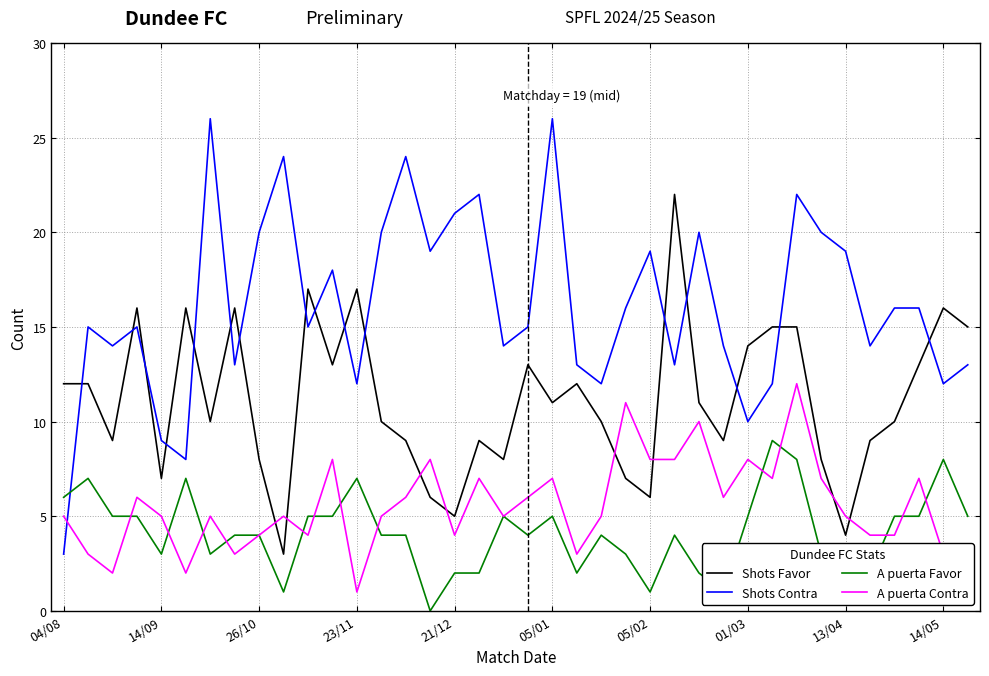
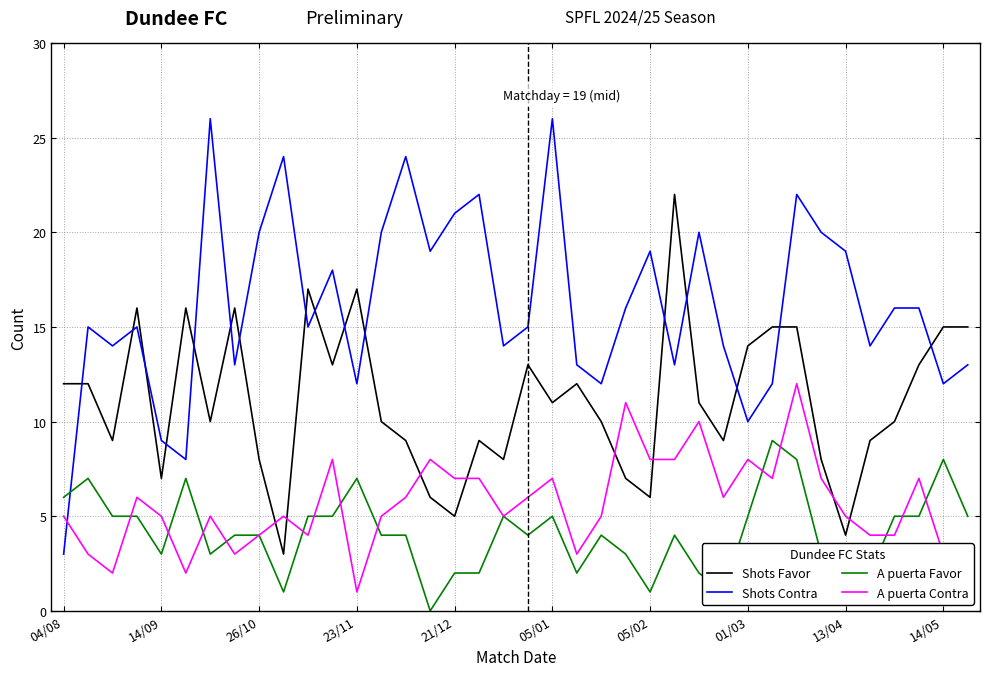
  {
    "Shots Favor": {
      "04/08": 12,
      "14/09": 7,
      "26/10": 8,
      "23/11": 17,
      "21/12": 5,
      "05/01": 11,
      "05/02": 6,
      "01/03": 14,
      "13/04": 4,
-     "14/05": 16
+     "14/05": 15
    },
    "Shots Contra": {
      "04/08": 3,
      "14/09": 9,
      "26/10": 20,
      "23/11": 12,
      "21/12": 21,
      "05/02": 19,
      "01/03": 10,
      "13/04": 19,
      "14/05": 12
    },
    "A puerta Favor": {
      "04/08": 6,
      "14/09": 3,
      "23/11": 7,
      "21/12": 2,
      "05/01": 5,
      "05/02": 1,
      "01/03": 5,
      "14/05": 8
    },
    "A puerta Contra": {
      "04/08": 5,
      "14/09": 5,
      "23/11": 1,
-     "21/12": 4,
+     "21/12": 7,
      "05/01": 7,
      "05/02": 8,
      "01/03": 8,
      "13/04": 5
    }
  }
